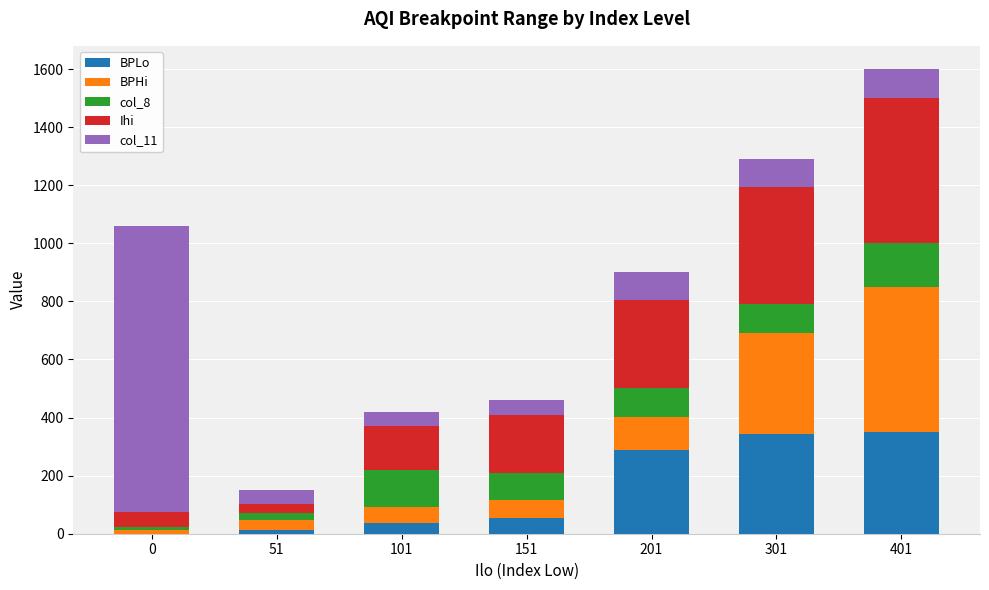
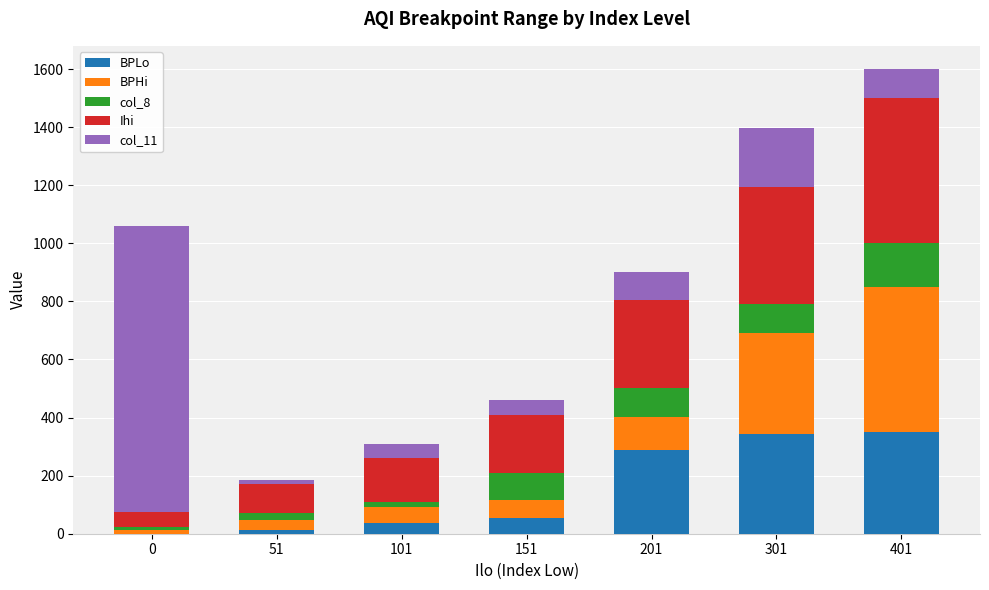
  {
    "BPLo": {
      "0": 0,
      "51": 10,
      "101": 40,
      "151": 60,
      "201": 290,
      "301": 340,
      "401": 350
    },
    "BPHi": {
      "0": 10,
      "51": 40,
      "101": 60,
      "151": 60,
      "201": 120,
      "301": 350,
      "401": 500
    },
    "col_8": {
      "0": 10,
      "51": 20,
-     "101": 130,
+     "101": 20,
      "151": 90,
      "201": 100,
      "301": 100,
      "401": 150
    },
    "Ihi": {
      "0": 50,
-     "51": 30,
+     "51": 100,
      "101": 150,
      "151": 200,
      "201": 300,
      "301": 400,
      "401": 500
    },
    "col_11": {
      "0": 990,
-     "51": 50,
+     "51": 20,
      "101": 50,
      "151": 50,
      "201": 100,
-     "301": 100,
+     "301": 200,
      "401": 100
    }
  }
